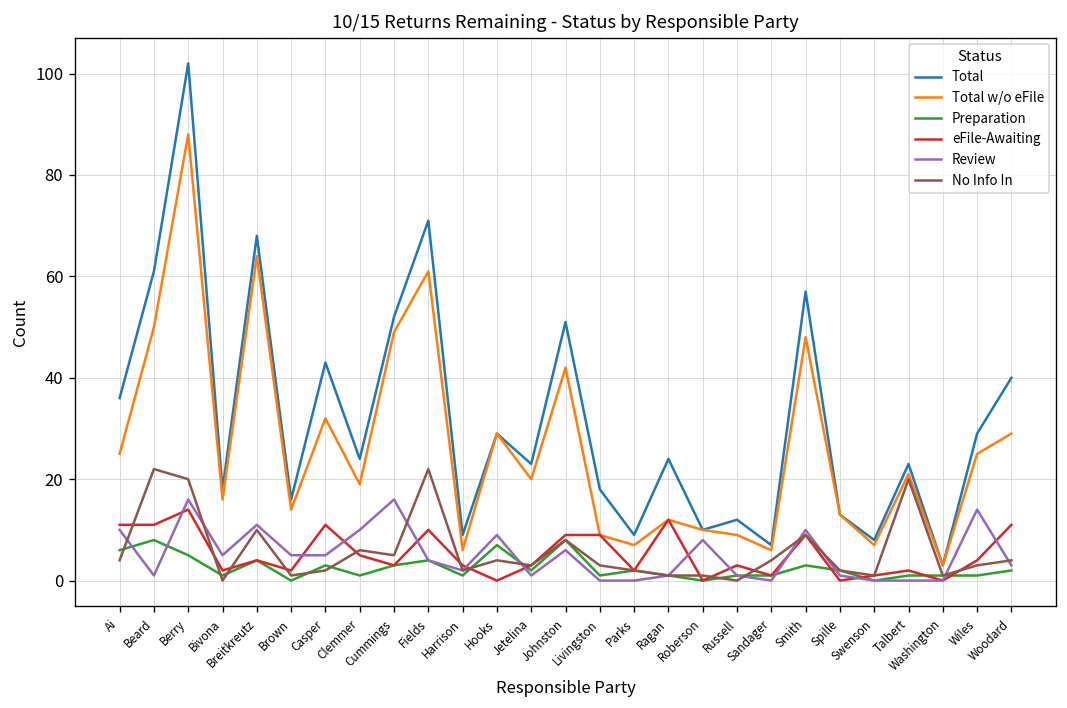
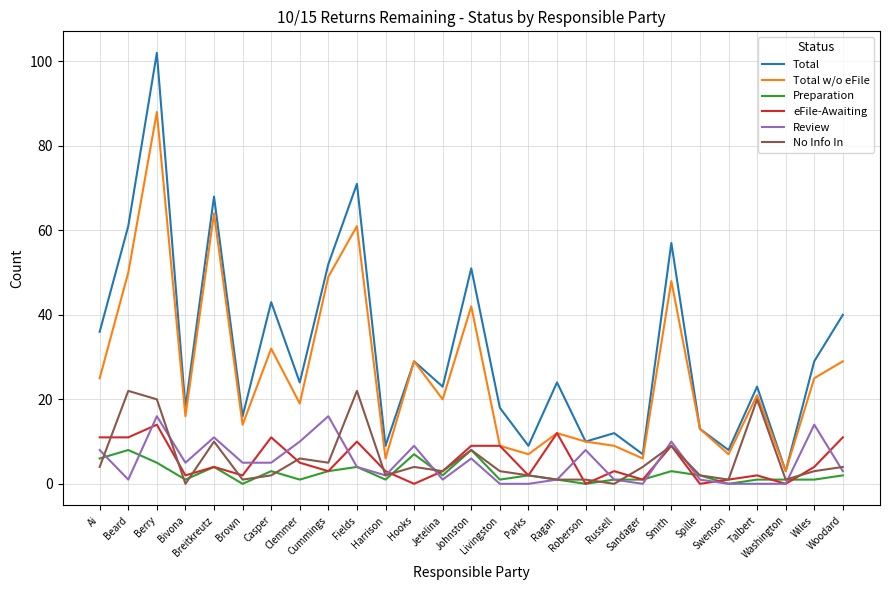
  {
    "Total": {
      "Ai": 36,
      "Beard": 61,
      "Berry": 102,
      "Bivona": 18,
      "Breitkreutz": 68,
      "Brown": 16,
      "Casper": 43,
      "Clemmer": 24,
      "Cummings": 52,
      "Fields": 71,
      "Harrison": 9,
      "Jetelina": 23,
      "Johnston": 51,
      "Livingston": 18,
      "Parks": 9,
      "Ragan": 24,
      "Russell": 12,
      "Sandager": 7,
      "Smith": 57,
      "Swenson": 8,
      "Talbert": 23,
      "Wiles": 29,
      "Woodard": 40
    },
    "Total w/o eFile": {
      "Ai": 25,
      "Beard": 50,
      "Berry": 88,
      "Bivona": 16,
      "Breitkreutz": 64,
      "Brown": 14,
      "Casper": 32,
      "Clemmer": 19,
      "Cummings": 49,
      "Fields": 61,
      "Harrison": 6,
      "Jetelina": 20,
      "Johnston": 42,
      "Parks": 7,
      "Russell": 9,
      "Sandager": 6,
      "Smith": 48,
      "Swenson": 7,
      "Talbert": 21,
      "Wiles": 25,
      "Woodard": 29
    },
    "Preparation": {
      "Ai": 6,
      "Beard": 8,
      "Berry": 5,
      "Bivona": 1,
      "Brown": 0,
      "Casper": 3,
      "Clemmer": 1,
      "Harrison": 1,
      "Hooks": 7,
      "Jetelina": 2,
      "Livingston": 1,
      "Smith": 3,
      "Talbert": 1,
      "Wiles": 1,
      "Woodard": 2
    },
    "eFile-Awaiting": {
      "Ai": 11,
      "Beard": 11,
      "Berry": 14,
      "Bivona": 2,
      "Brown": 2,
      "Casper": 11,
      "Clemmer": 5,
      "Fields": 10,
      "Harrison": 3,
      "Hooks": 0,
      "Johnston": 9,
      "Russell": 3,
      "Spille": 0,
      "Talbert": 2,
      "Wiles": 4,
      "Woodard": 11
    },
    "Review": {
-     "Ai": 10,
+     "Ai": 8,
      "Beard": 1,
      "Berry": 16,
      "Bivona": 5,
      "Breitkreutz": 11,
      "Brown": 5,
      "Casper": 5,
      "Clemmer": 10,
      "Cummings": 16,
      "Hooks": 9,
      "Jetelina": 1,
      "Johnston": 6,
      "Livingston": 0,
      "Parks": 0,
      "Roberson": 8,
      "Sandager": 0,
      "Smith": 10,
      "Spille": 1,
      "Talbert": 0,
      "Wiles": 14,
      "Woodard": 3
    },
    "No Info In": {
      "Ai": 4,
      "Beard": 22,
      "Berry": 20,
      "Bivona": 0,
      "Breitkreutz": 10,
      "Brown": 1,
      "Casper": 2,
      "Clemmer": 6,
      "Cummings": 5,
      "Fields": 22,
      "Hooks": 4,
      "Livingston": 3,
      "Roberson": 1,
      "Russell": 0,
      "Sandager": 4,
      "Talbert": 20,
      "Wiles": 3,
      "Woodard": 4
    }
  }
